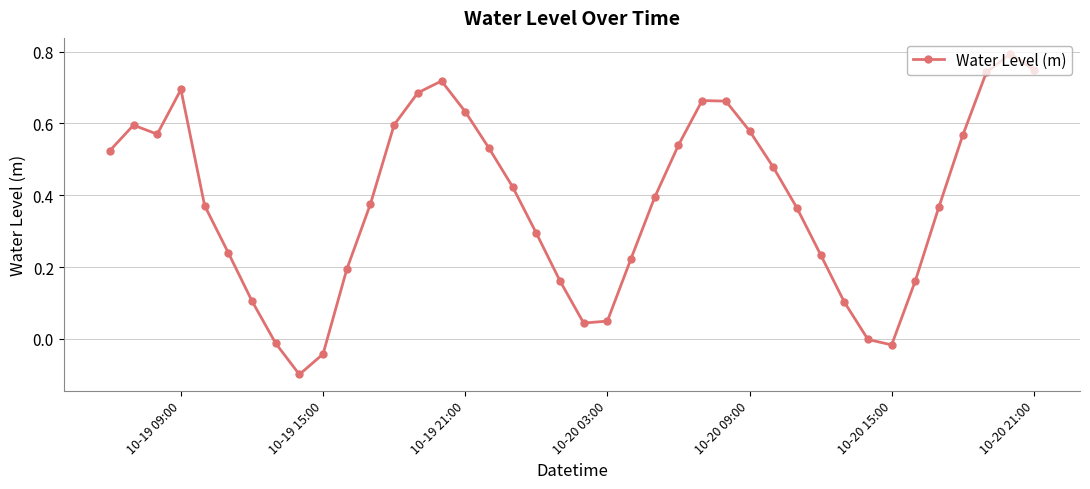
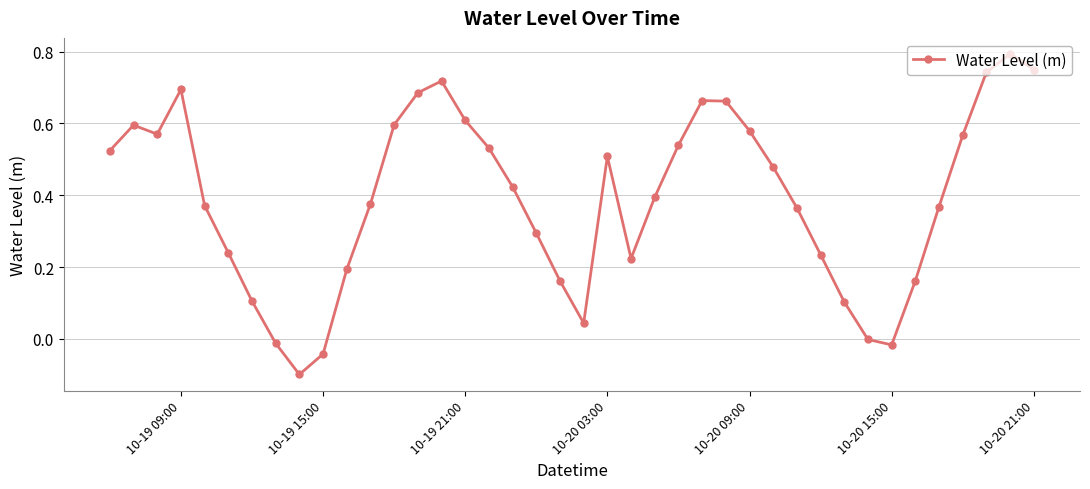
  {
    "10-19 09:00": 0.69,
    "10-19 15:00": -0.04,
-   "10-19 21:00": 0.63,
-   "10-20 03:00": 0.05,
+   "10-19 21:00": 0.61,
+   "10-20 03:00": 0.51,
    "10-20 09:00": 0.58,
    "10-20 15:00": -0.02
  }
